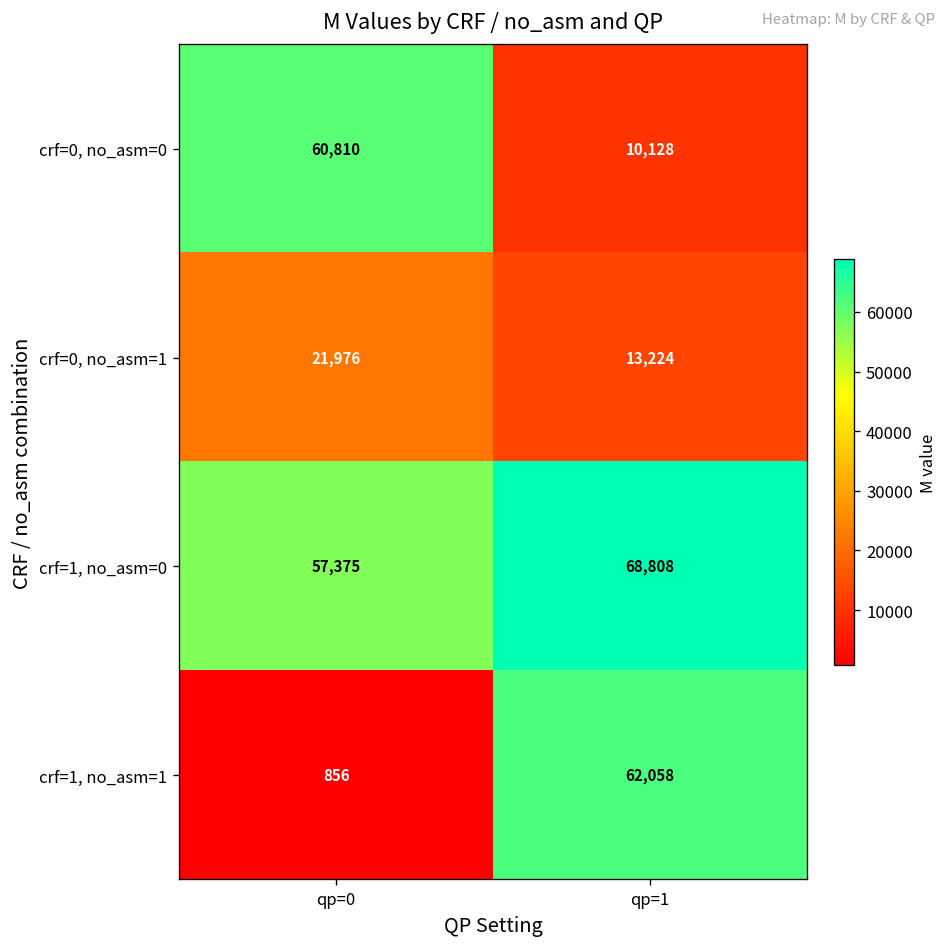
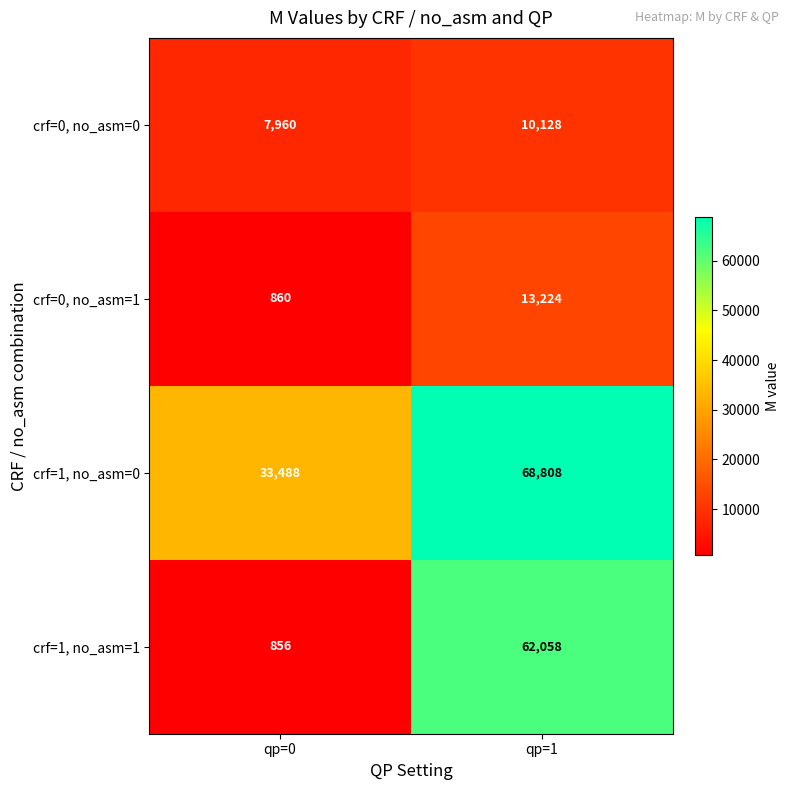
  {
    "crf=0, no_asm=0": {
-     "qp=0": "60,810",
+     "qp=0": "7,960",
      "qp=1": "10,128"
    },
    "crf=0, no_asm=1": {
-     "qp=0": "21,976",
+     "qp=0": "860",
      "qp=1": "13,224"
    },
    "crf=1, no_asm=0": {
-     "qp=0": "57,375",
+     "qp=0": "33,488",
      "qp=1": "68,808"
    },
    "crf=1, no_asm=1": {
      "qp=0": "856",
      "qp=1": "62,058"
    }
  }
